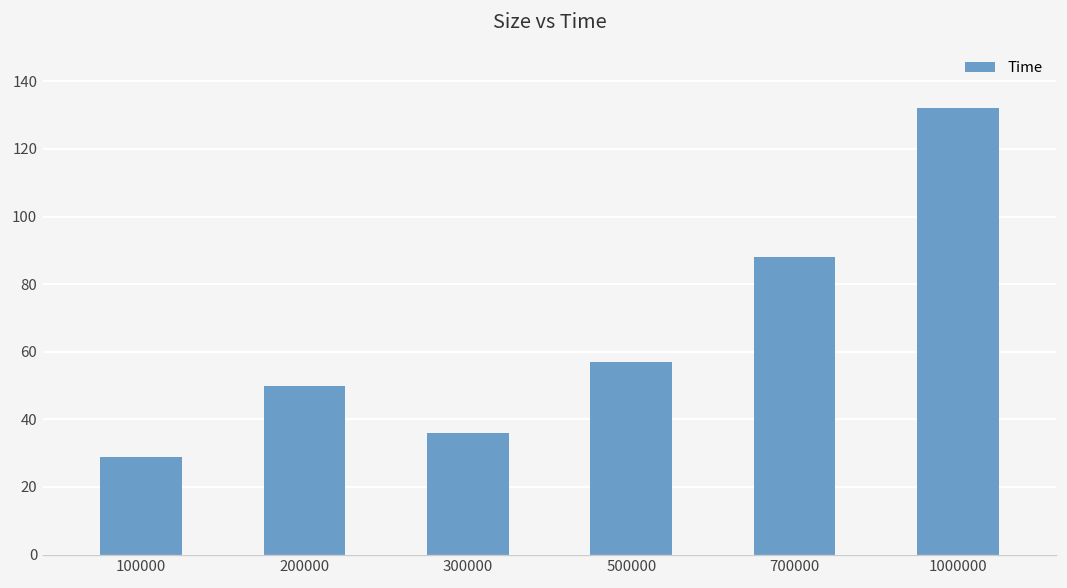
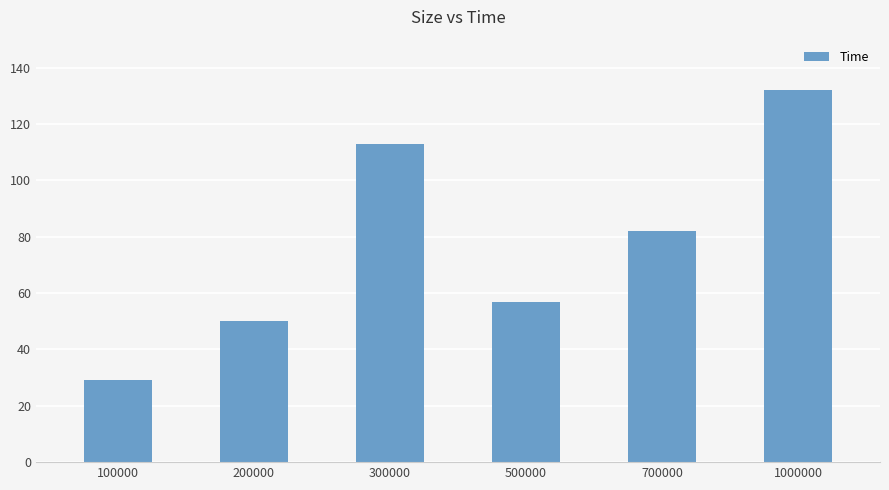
  {
    "100000": 29,
    "200000": 50,
-   "300000": 36,
+   "300000": 113,
    "500000": 57,
-   "700000": 88,
+   "700000": 82,
    "1000000": 132
  }
